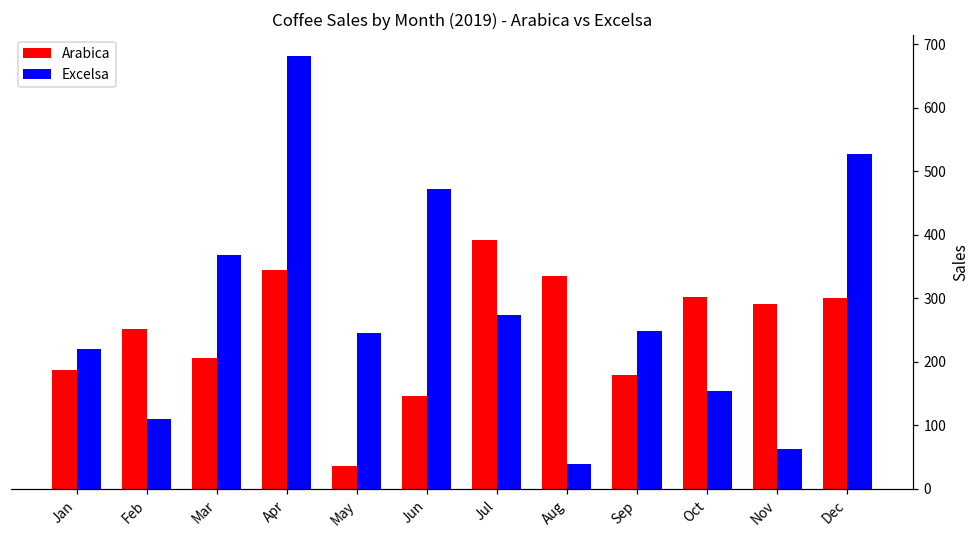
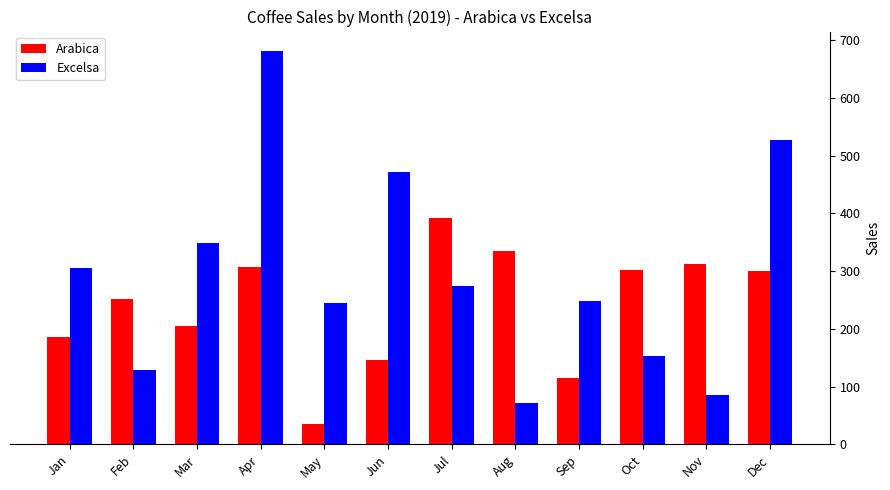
  {
    "Arabica": {
      "Jan": 190,
      "Feb": 250,
      "Mar": 210,
-     "Apr": 340,
+     "Apr": 310,
      "May": 40,
      "Jun": 150,
      "Jul": 390,
      "Aug": 330,
-     "Sep": 180,
+     "Sep": 120,
      "Oct": 300,
-     "Nov": 290,
+     "Nov": 310,
      "Dec": 300
    },
    "Excelsa": {
-     "Jan": 220,
-     "Feb": 110,
-     "Mar": 370,
+     "Jan": 310,
+     "Feb": 130,
+     "Mar": 350,
      "Apr": 680,
      "May": 250,
      "Jun": 470,
      "Jul": 270,
-     "Aug": 40,
+     "Aug": 70,
      "Sep": 250,
      "Oct": 150,
-     "Nov": 60,
+     "Nov": 80,
      "Dec": 530
    }
  }
